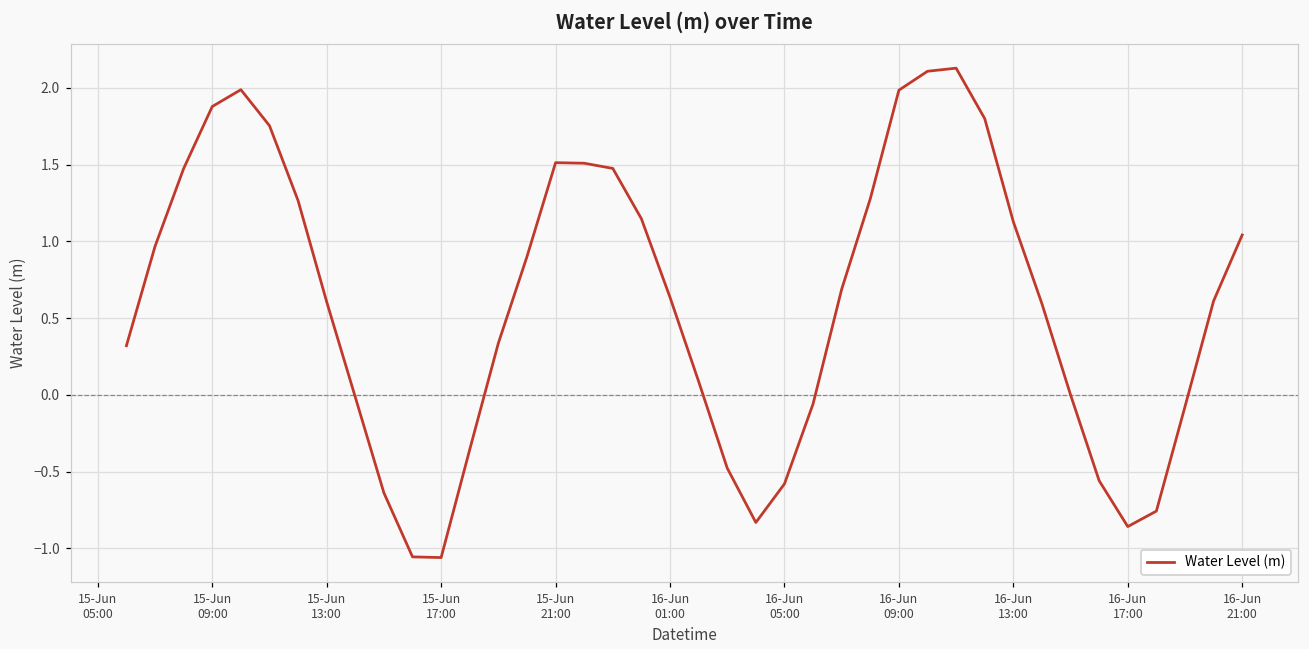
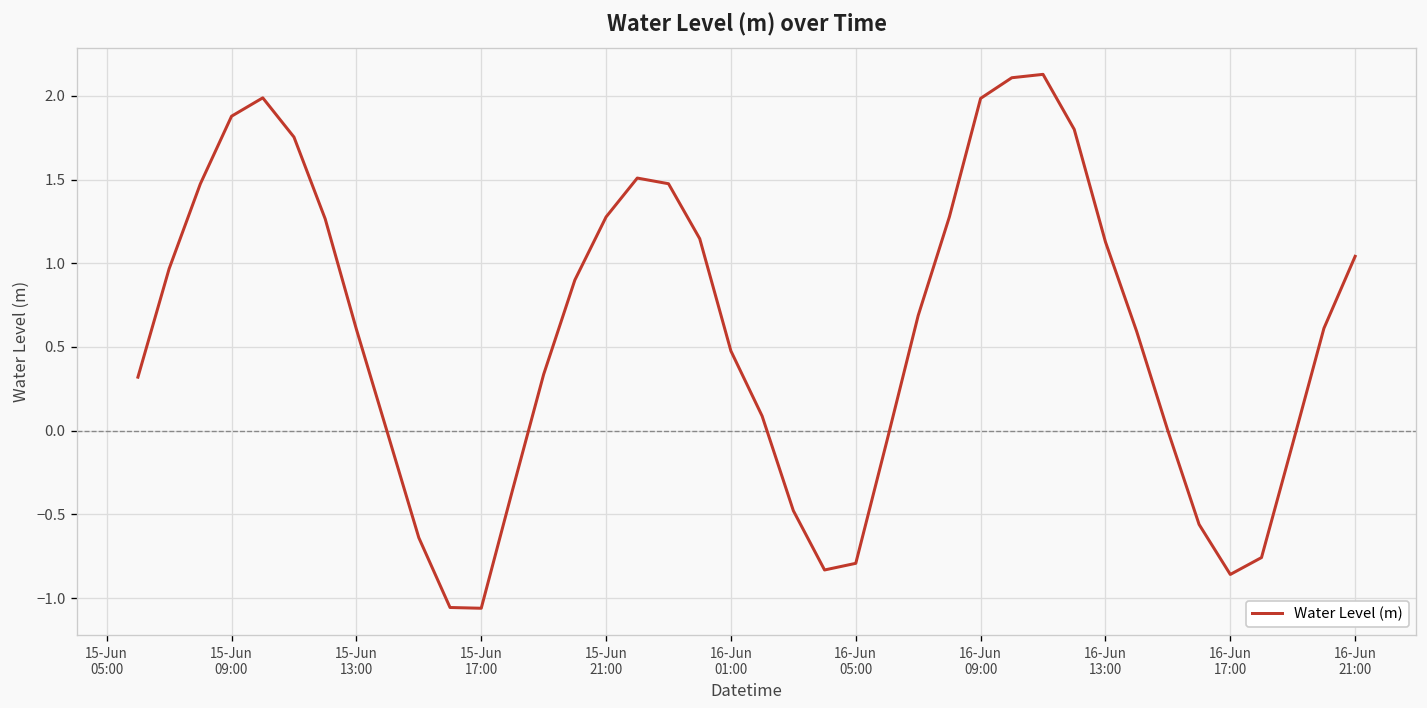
  {
    "15-Jun 09:00": 1.88,
    "15-Jun 13:00": 0.61,
    "15-Jun 17:00": -1.06,
-   "15-Jun 21:00": 1.51,
-   "16-Jun 01:00": 0.64,
-   "16-Jun 05:00": -0.58,
+   "15-Jun 21:00": 1.28,
+   "16-Jun 01:00": 0.48,
+   "16-Jun 05:00": -0.79,
    "16-Jun 09:00": 1.98,
    "16-Jun 13:00": 1.13,
    "16-Jun 17:00": -0.86,
    "16-Jun 21:00": 1.04
  }
